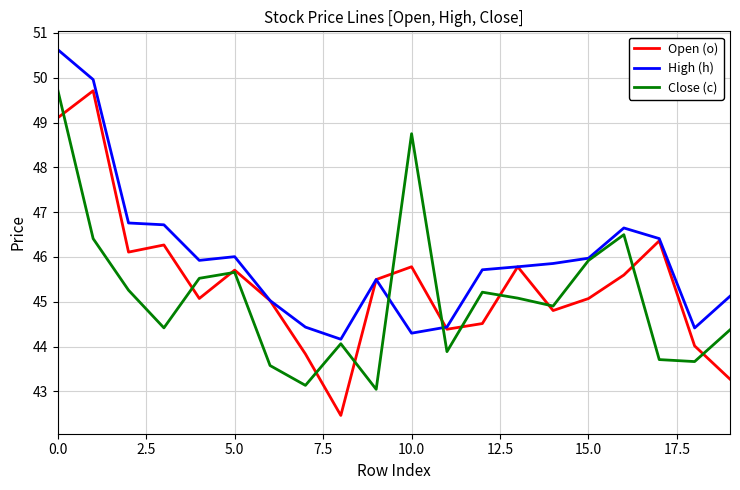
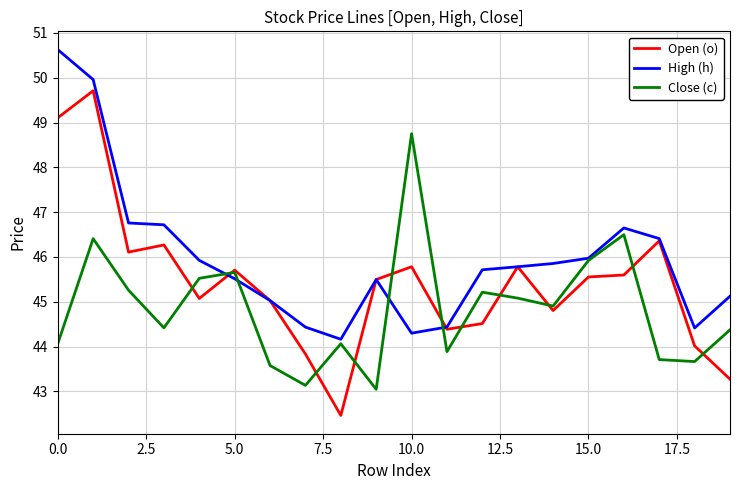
  {
    "Open (o)": {
      "0.0": 49.1,
      "10.0": 45.8,
-     "15.0": 45.1
+     "15.0": 45.6
    },
    "High (h)": {
      "0.0": 50.6,
-     "5.0": 46.0,
+     "5.0": 45.5,
      "10.0": 44.3
    },
    "Close (c)": {
-     "0.0": 49.7,
+     "0.0": 44.1,
      "10.0": 48.8
    }
  }
